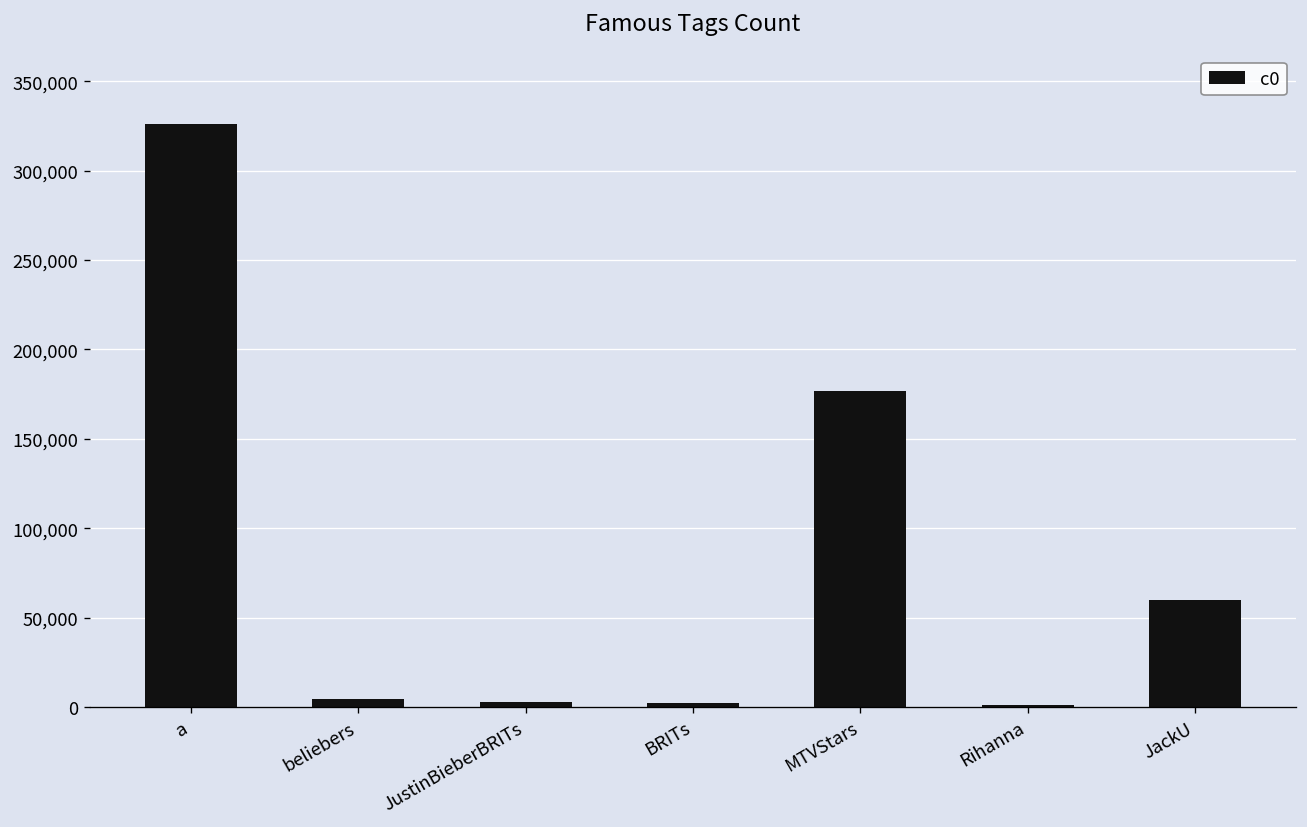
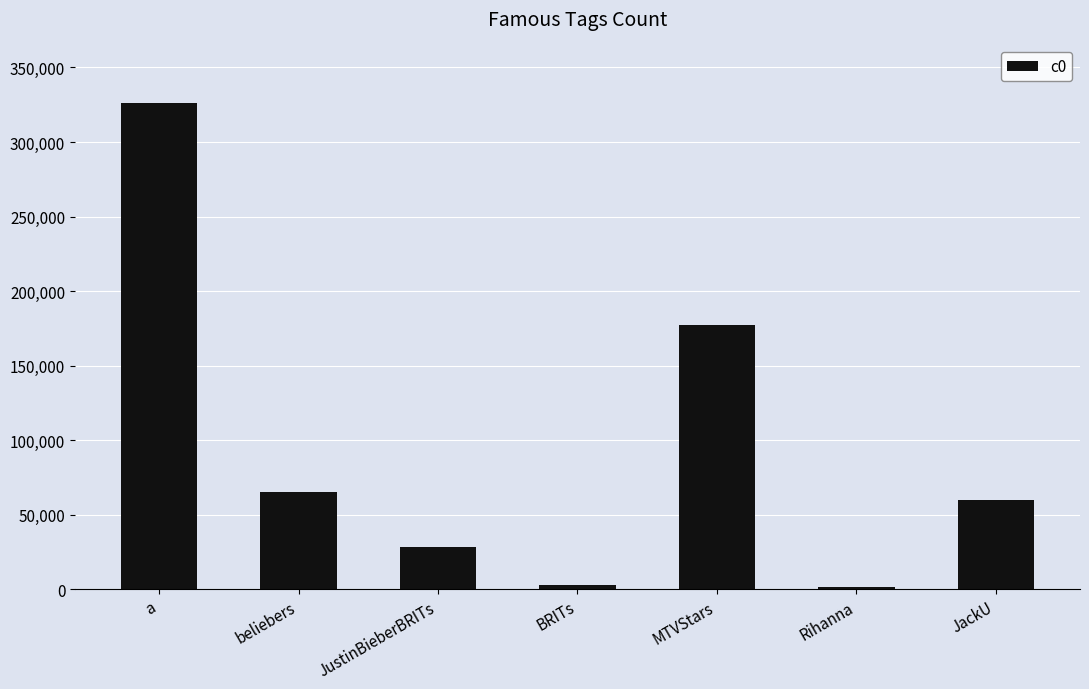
  {
    "a": "326,000",
-   "beliebers": "4,000",
-   "JustinBieberBRITs": "3,000",
+   "beliebers": "65,000",
+   "JustinBieberBRITs": "28,000",
    "BRITs": "3,000",
    "MTVStars": "177,000",
    "JackU": "60,000"
  }
